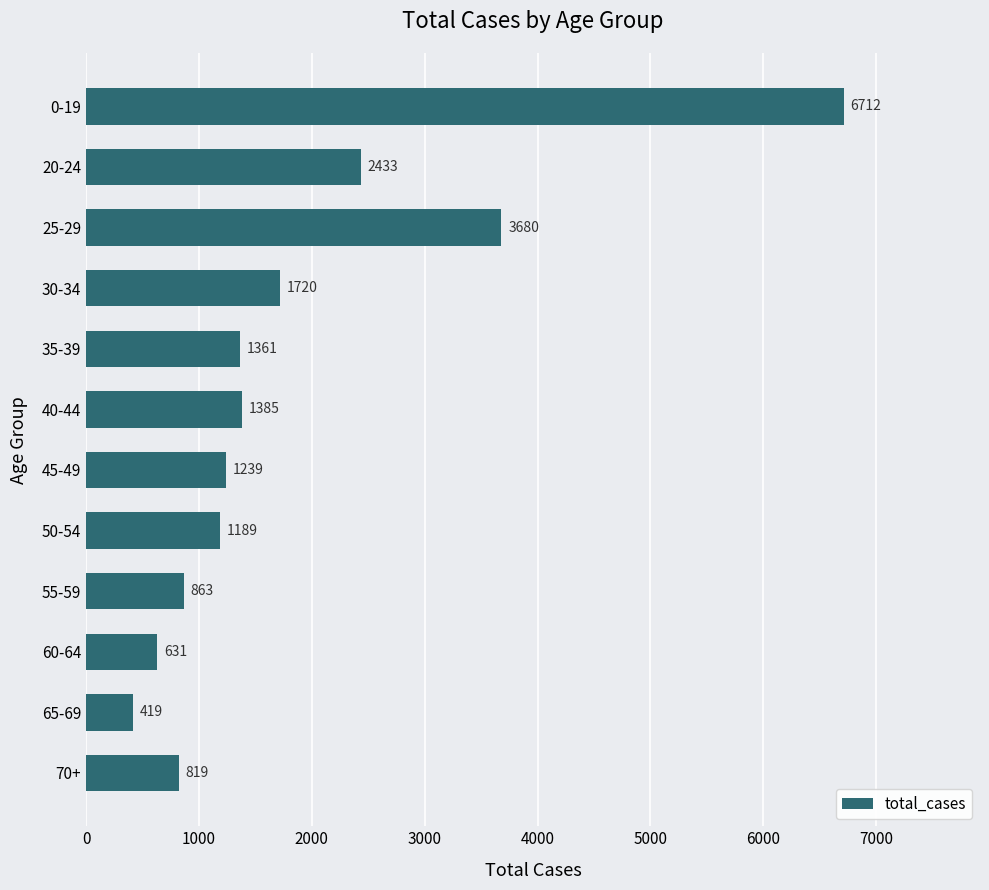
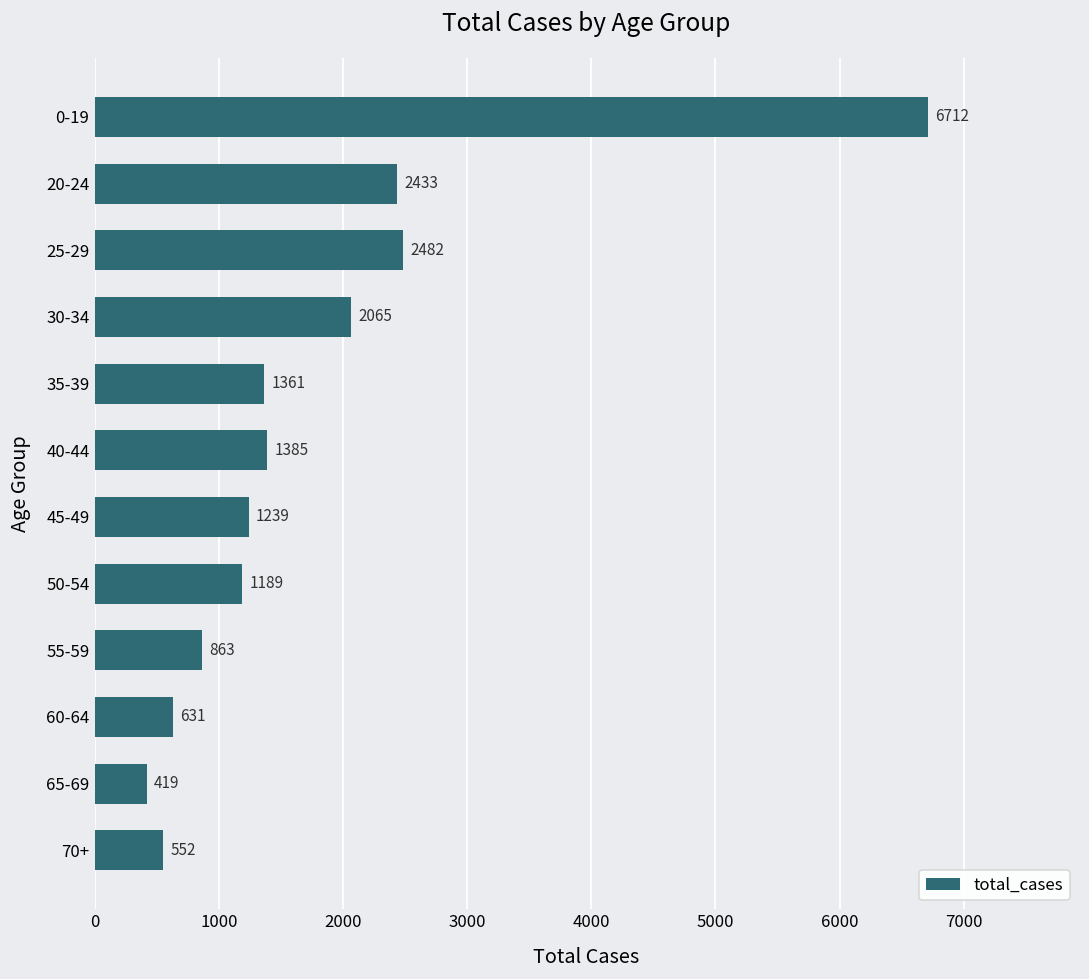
  {
    "0-19": 6712,
    "20-24": 2433,
-   "25-29": 3680,
-   "30-34": 1720,
+   "25-29": 2482,
+   "30-34": 2065,
    "35-39": 1361,
    "40-44": 1385,
    "45-49": 1239,
    "50-54": 1189,
    "55-59": 863,
    "60-64": 631,
    "65-69": 419,
-   "70+": 819
+   "70+": 552
  }
